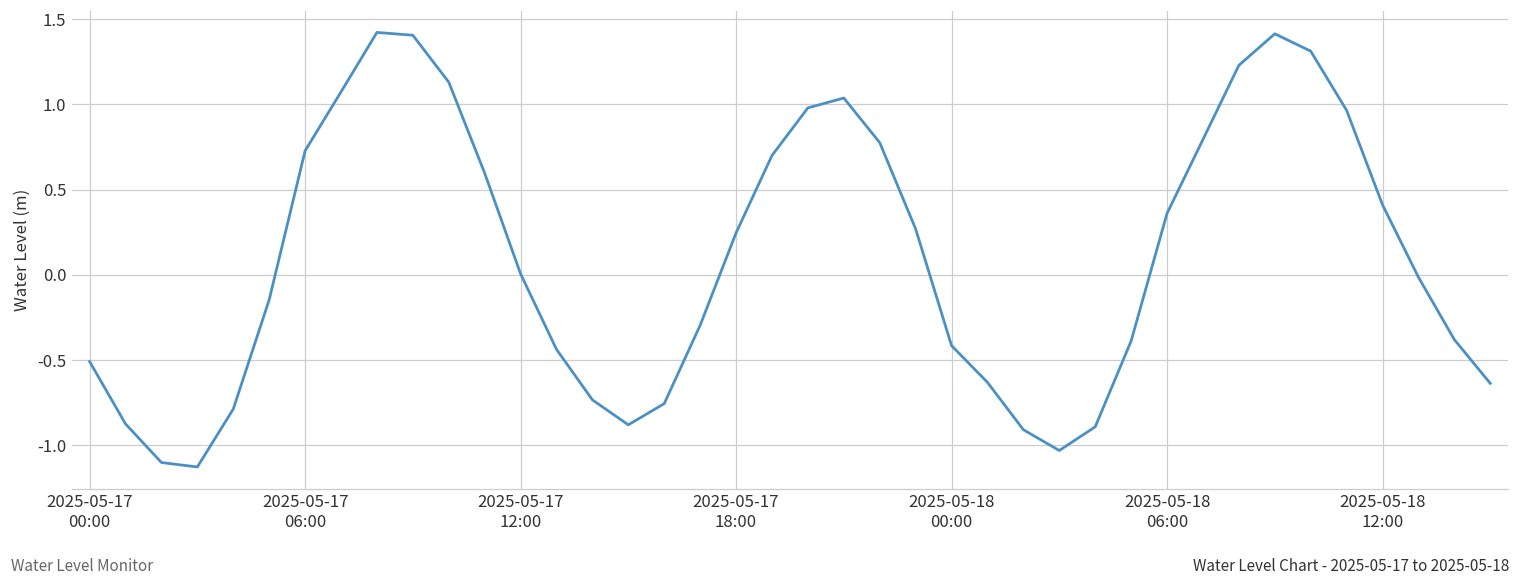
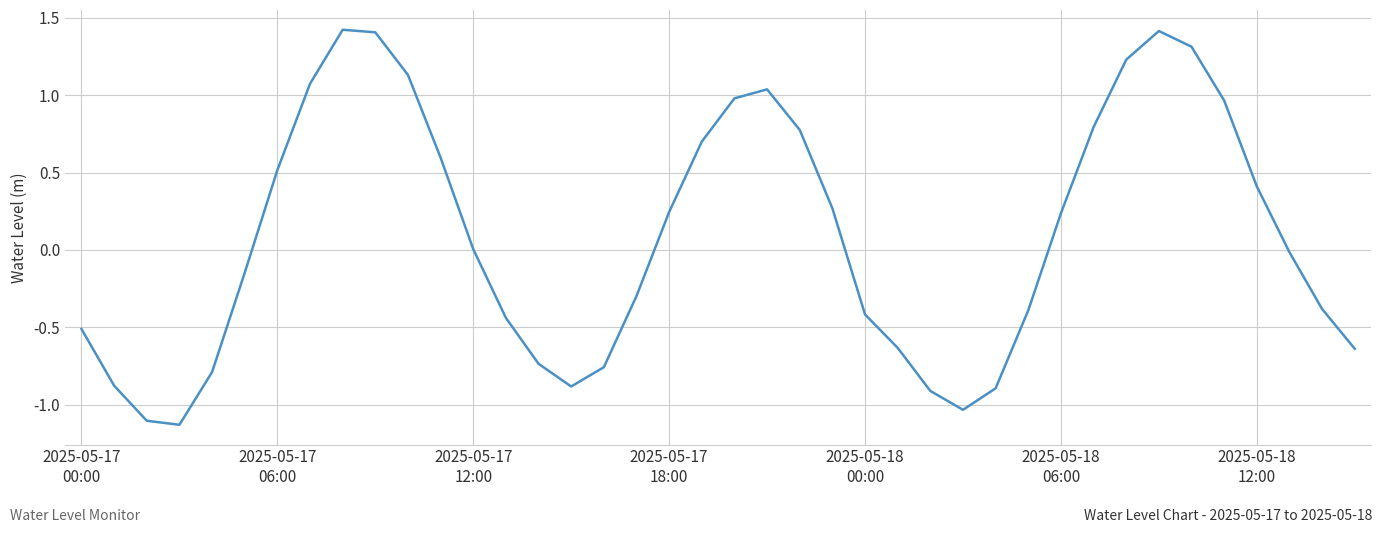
  {
    "2025-05-17 00:00": -0.51,
-   "2025-05-17 06:00": 0.73,
+   "2025-05-17 06:00": 0.52,
    "2025-05-17 12:00": 0.01,
    "2025-05-17 18:00": 0.25,
    "2025-05-18 00:00": -0.42,
-   "2025-05-18 06:00": 0.36,
+   "2025-05-18 06:00": 0.24,
    "2025-05-18 12:00": 0.41
  }
